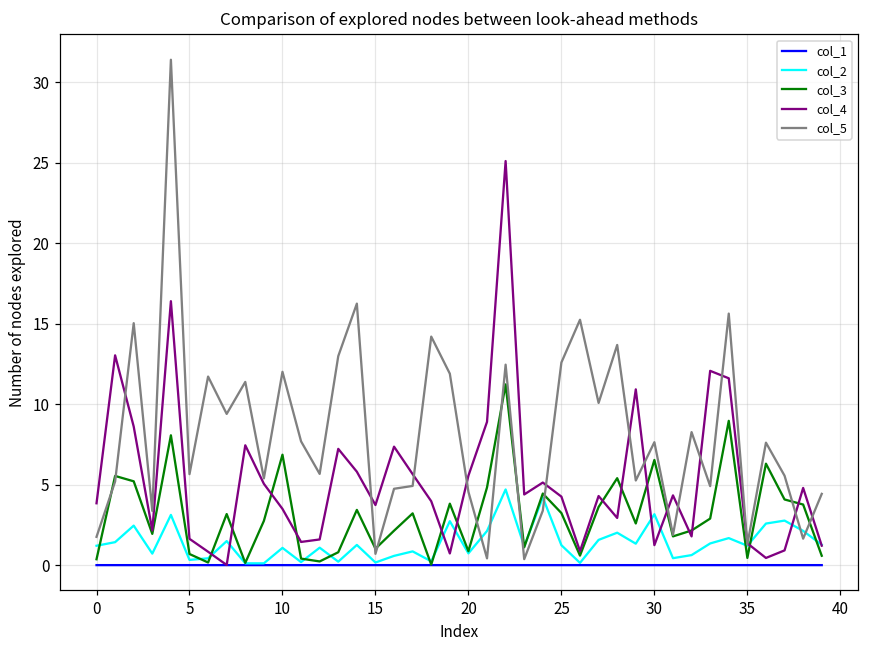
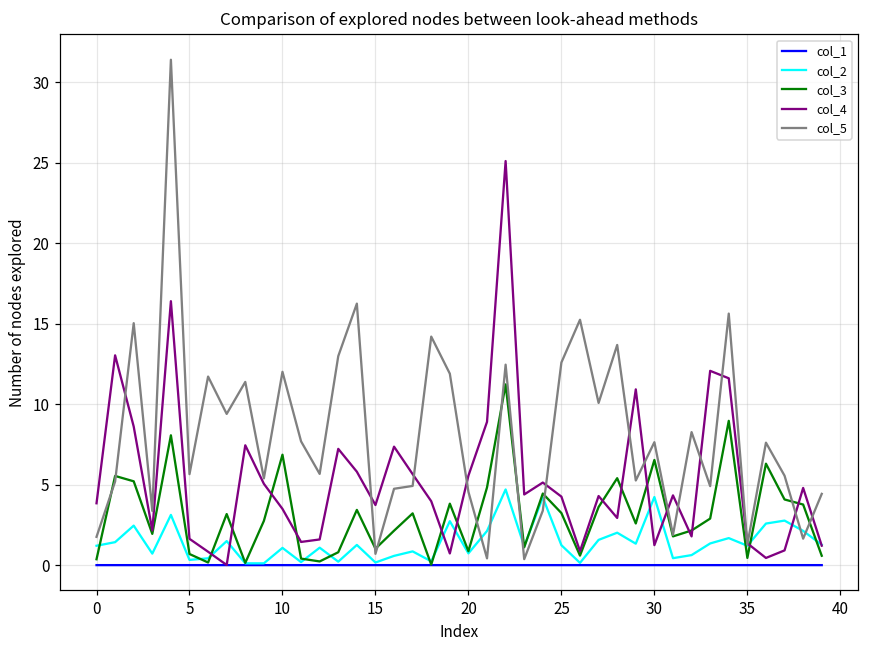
  {
    "col_1": {
      "0": 0.0,
      "5": 0.0,
      "10": 0.0,
      "20": 0.0,
      "25": 0.0,
      "30": 0.0,
      "35": 0.0
    },
    "col_2": {
      "0": 1.2,
      "5": 0.3,
      "10": 1.1,
      "25": 1.2,
-     "30": 3.2
+     "30": 4.2
    },
    "col_3": {
      "0": 0.4,
      "5": 0.7,
      "10": 6.9,
      "15": 1.0,
      "25": 3.2,
      "30": 6.5,
      "35": 0.4
    },
    "col_4": {
      "0": 3.8,
      "5": 1.6,
      "10": 3.5,
      "15": 3.7,
      "20": 5.6,
      "25": 4.3,
      "30": 1.2
    },
    "col_5": {
      "0": 1.8,
      "5": 5.7,
      "10": 12.0,
      "15": 0.7,
      "20": 4.6,
      "25": 12.6,
      "30": 7.6
    }
  }
